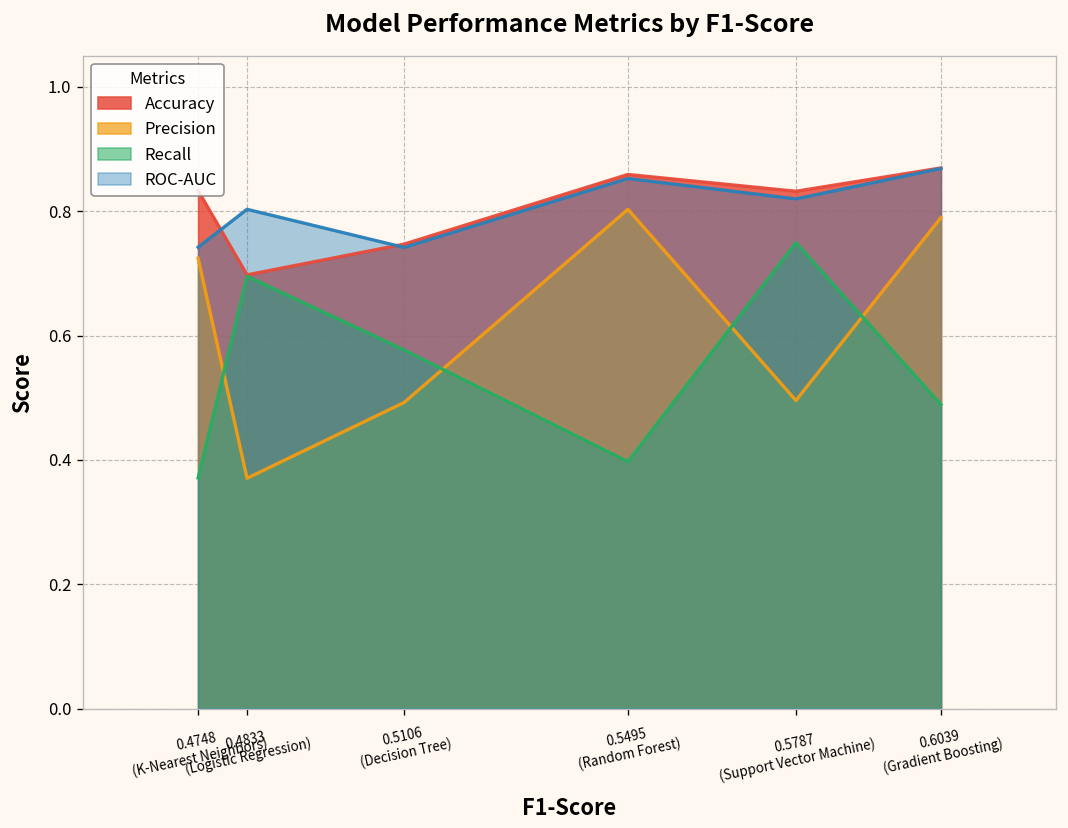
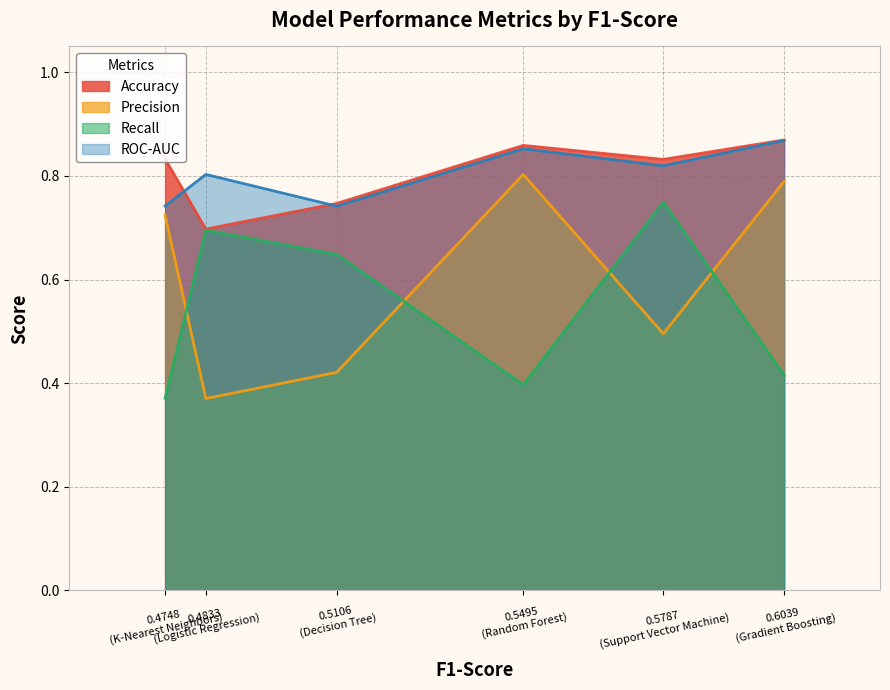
  {
    "Accuracy": {
      "0.5106 (Decision Tree)": 0.75,
      "0.5495 (Random Forest)": 0.86,
      "0.5787 (Support Vector Machine)": 0.83
    },
    "Precision": {
      "0.4748 (K-Nearest Neighbors)": 0.72,
      "0.4833 (Logistic Regression)": 0.37,
-     "0.5106 (Decision Tree)": 0.49,
+     "0.5106 (Decision Tree)": 0.42,
      "0.5495 (Random Forest)": 0.80,
      "0.5787 (Support Vector Machine)": 0.50,
      "0.6039 (Gradient Boosting)": 0.79
    },
    "Recall": {
      "0.4748 (K-Nearest Neighbors)": 0.37,
-     "0.5106 (Decision Tree)": 0.58,
+     "0.5106 (Decision Tree)": 0.65,
      "0.5495 (Random Forest)": 0.40,
      "0.5787 (Support Vector Machine)": 0.75,
-     "0.6039 (Gradient Boosting)": 0.49
+     "0.6039 (Gradient Boosting)": 0.42
    },
    "ROC-AUC": {
      "0.4748 (K-Nearest Neighbors)": 0.74,
      "0.4833 (Logistic Regression)": 0.80,
      "0.5106 (Decision Tree)": 0.74,
      "0.5495 (Random Forest)": 0.85,
      "0.5787 (Support Vector Machine)": 0.82
    }
  }
